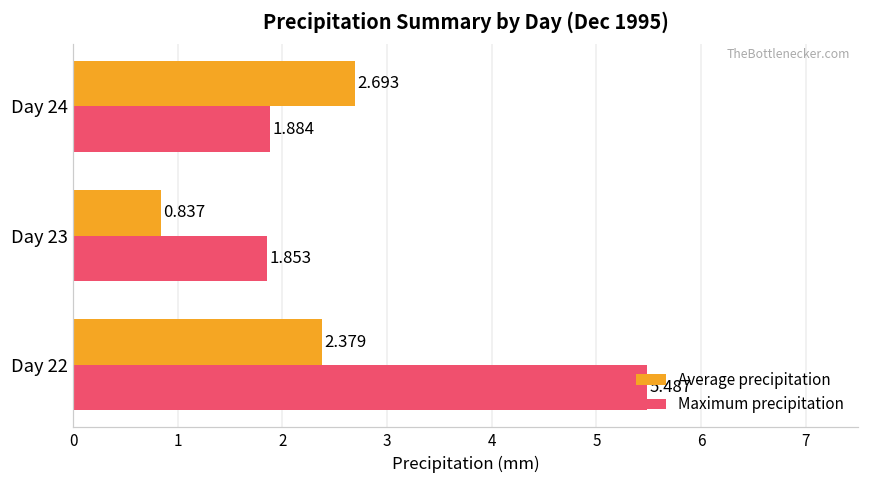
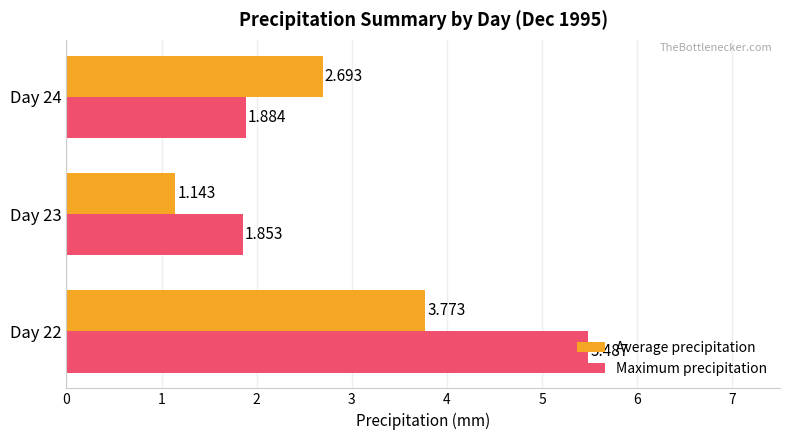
  {
    "Average precipitation": {
      "Day 24": 2.693,
-     "Day 23": 0.837,
-     "Day 22": 2.379
+     "Day 23": 1.143,
+     "Day 22": 3.773
    },
    "Maximum precipitation": {
      "Day 24": 1.884,
      "Day 23": 1.853,
      "Day 22": 5.487
    }
  }
